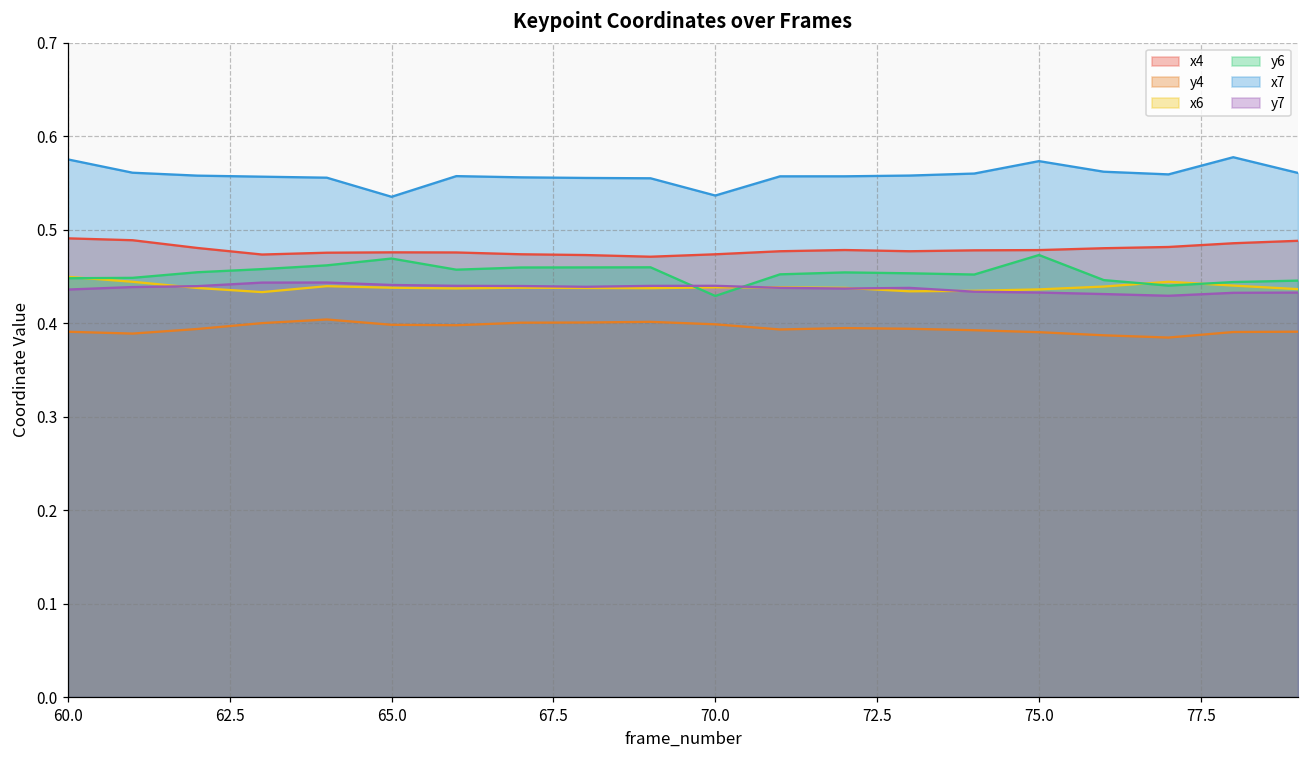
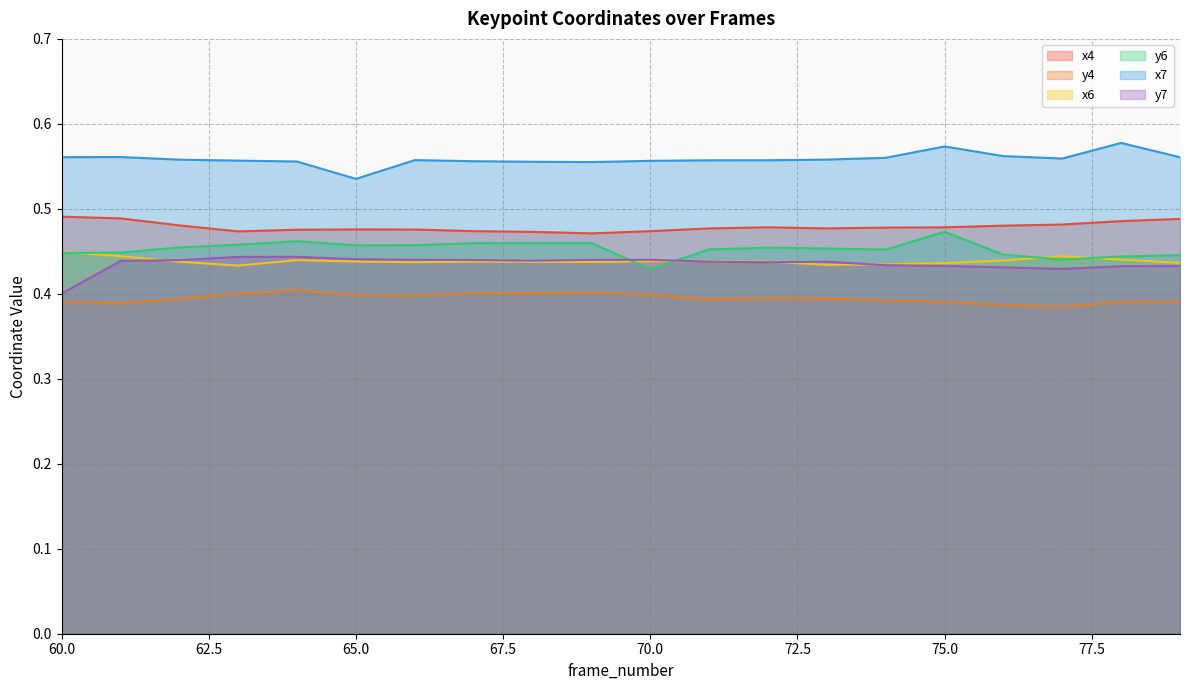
  {
    "y6": {
-     "65.0": 0.47,
+     "65.0": 0.46,
      "70.0": 0.43,
      "75.0": 0.47
    },
    "x7": {
-     "60.0": 0.58,
+     "60.0": 0.56,
      "65.0": 0.54,
-     "70.0": 0.54,
+     "70.0": 0.56,
      "75.0": 0.57
    },
    "y7": {
-     "60.0": 0.44,
+     "60.0": 0.40,
      "75.0": 0.43
    }
  }
